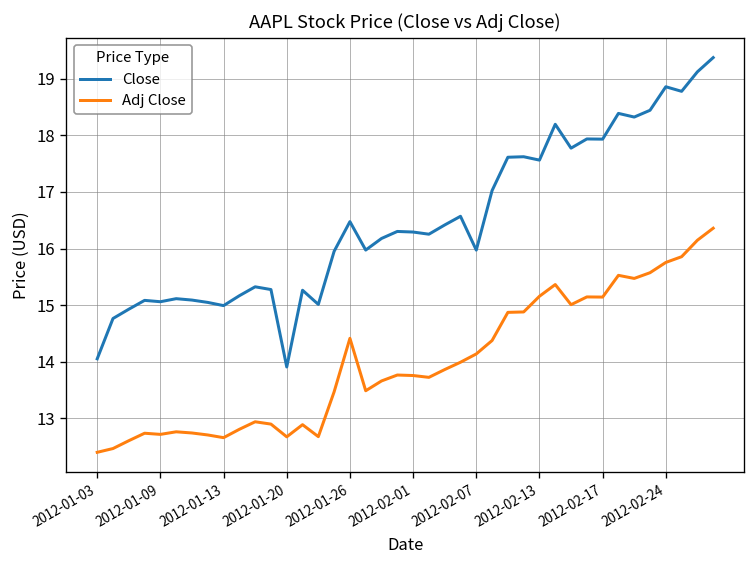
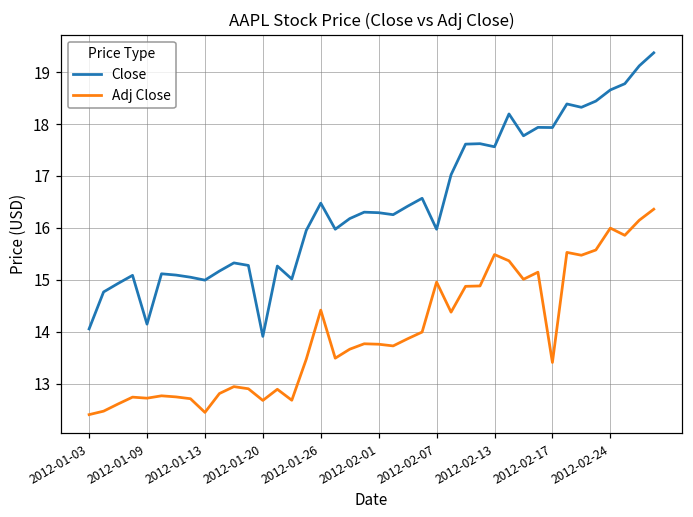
  {
    "Close": {
      "2012-01-03": 14.1,
-     "2012-01-09": 15.1,
+     "2012-01-09": 14.1,
      "2012-01-13": 15.0,
      "2012-01-20": 13.9,
      "2012-01-26": 16.5,
      "2012-02-01": 16.3,
      "2012-02-07": 16.0,
      "2012-02-13": 17.6,
      "2012-02-17": 17.9,
-     "2012-02-24": 18.9
+     "2012-02-24": 18.7
    },
    "Adj Close": {
      "2012-01-03": 12.4,
      "2012-01-09": 12.7,
-     "2012-01-13": 12.7,
+     "2012-01-13": 12.4,
      "2012-01-20": 12.7,
      "2012-01-26": 14.4,
      "2012-02-01": 13.8,
-     "2012-02-07": 14.1,
-     "2012-02-13": 15.2,
-     "2012-02-17": 15.1,
-     "2012-02-24": 15.8
+     "2012-02-07": 15.0,
+     "2012-02-13": 15.5,
+     "2012-02-17": 13.4,
+     "2012-02-24": 16.0
    }
  }
